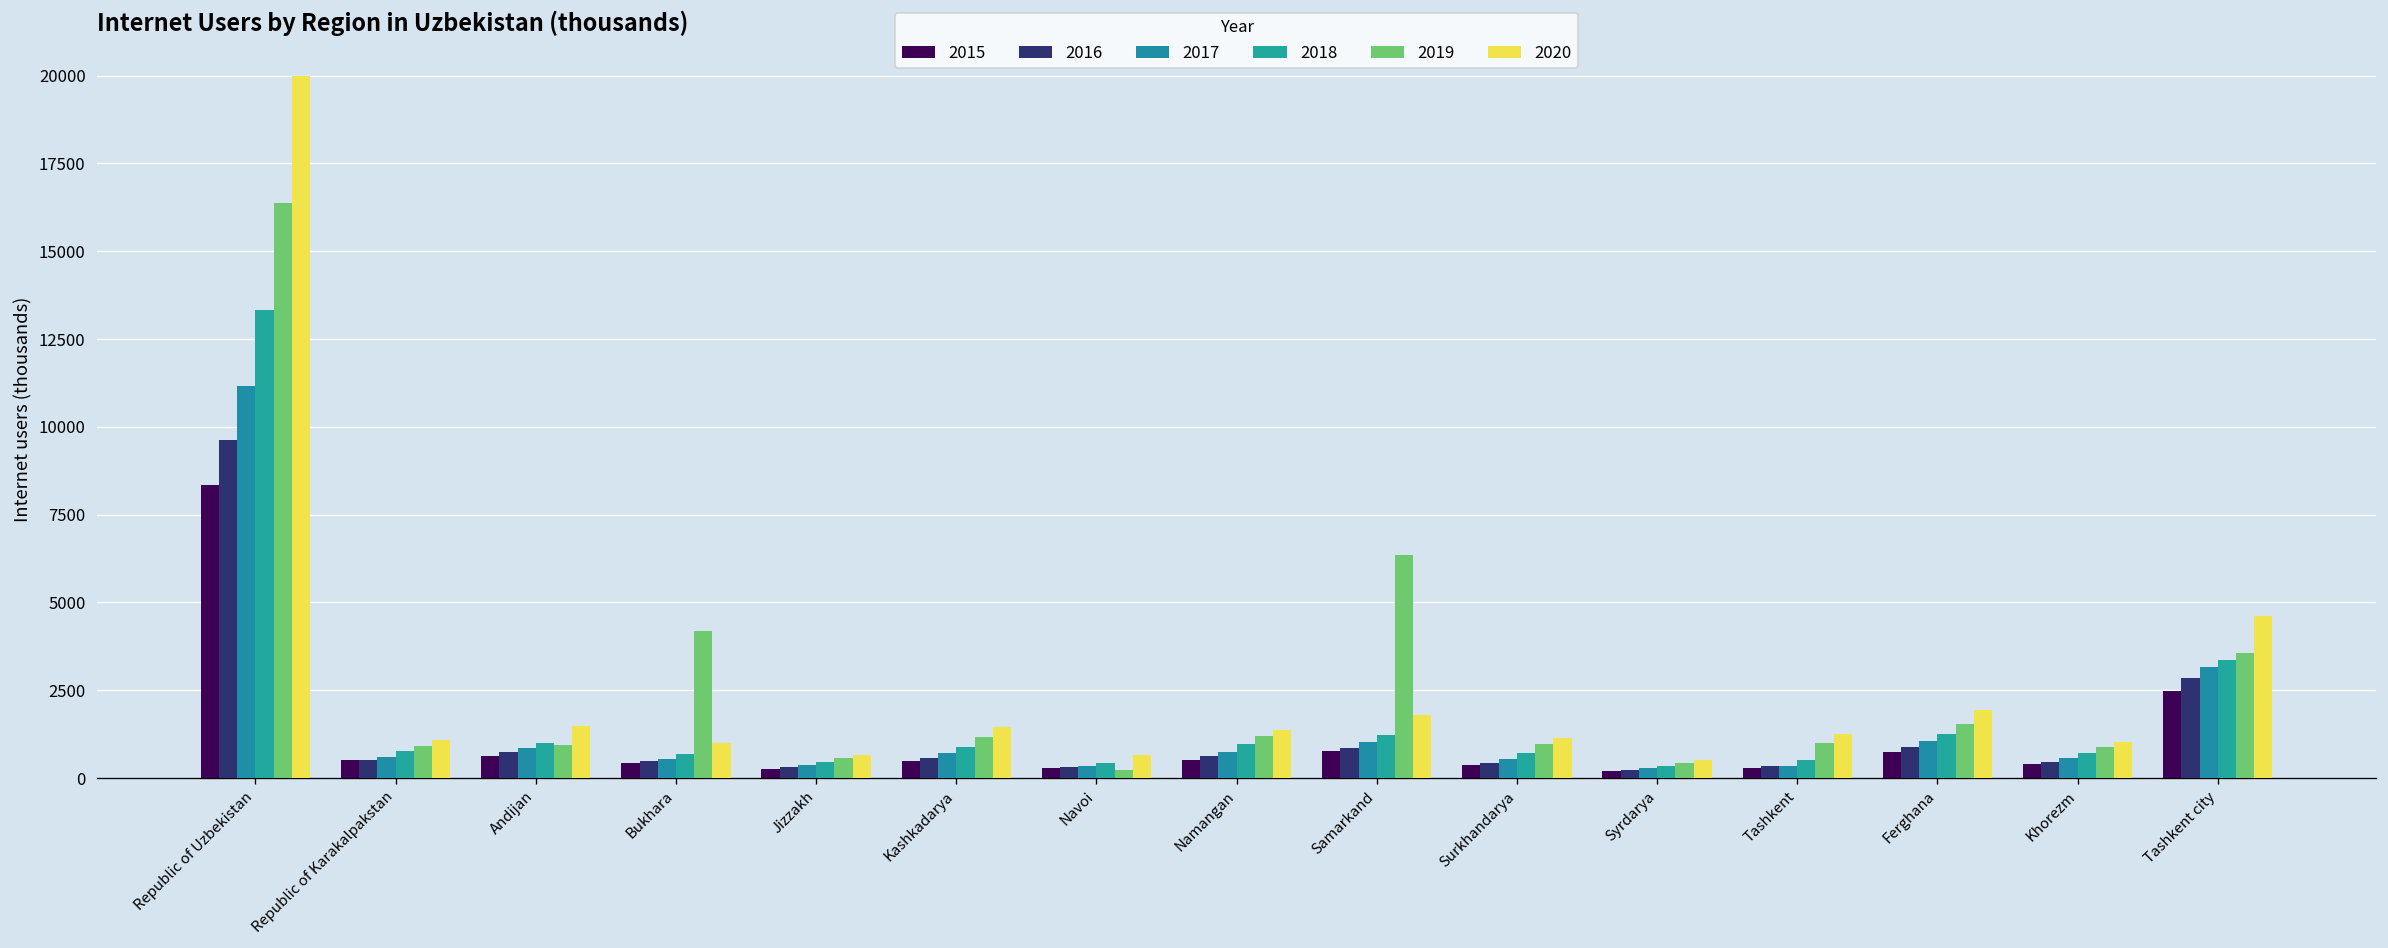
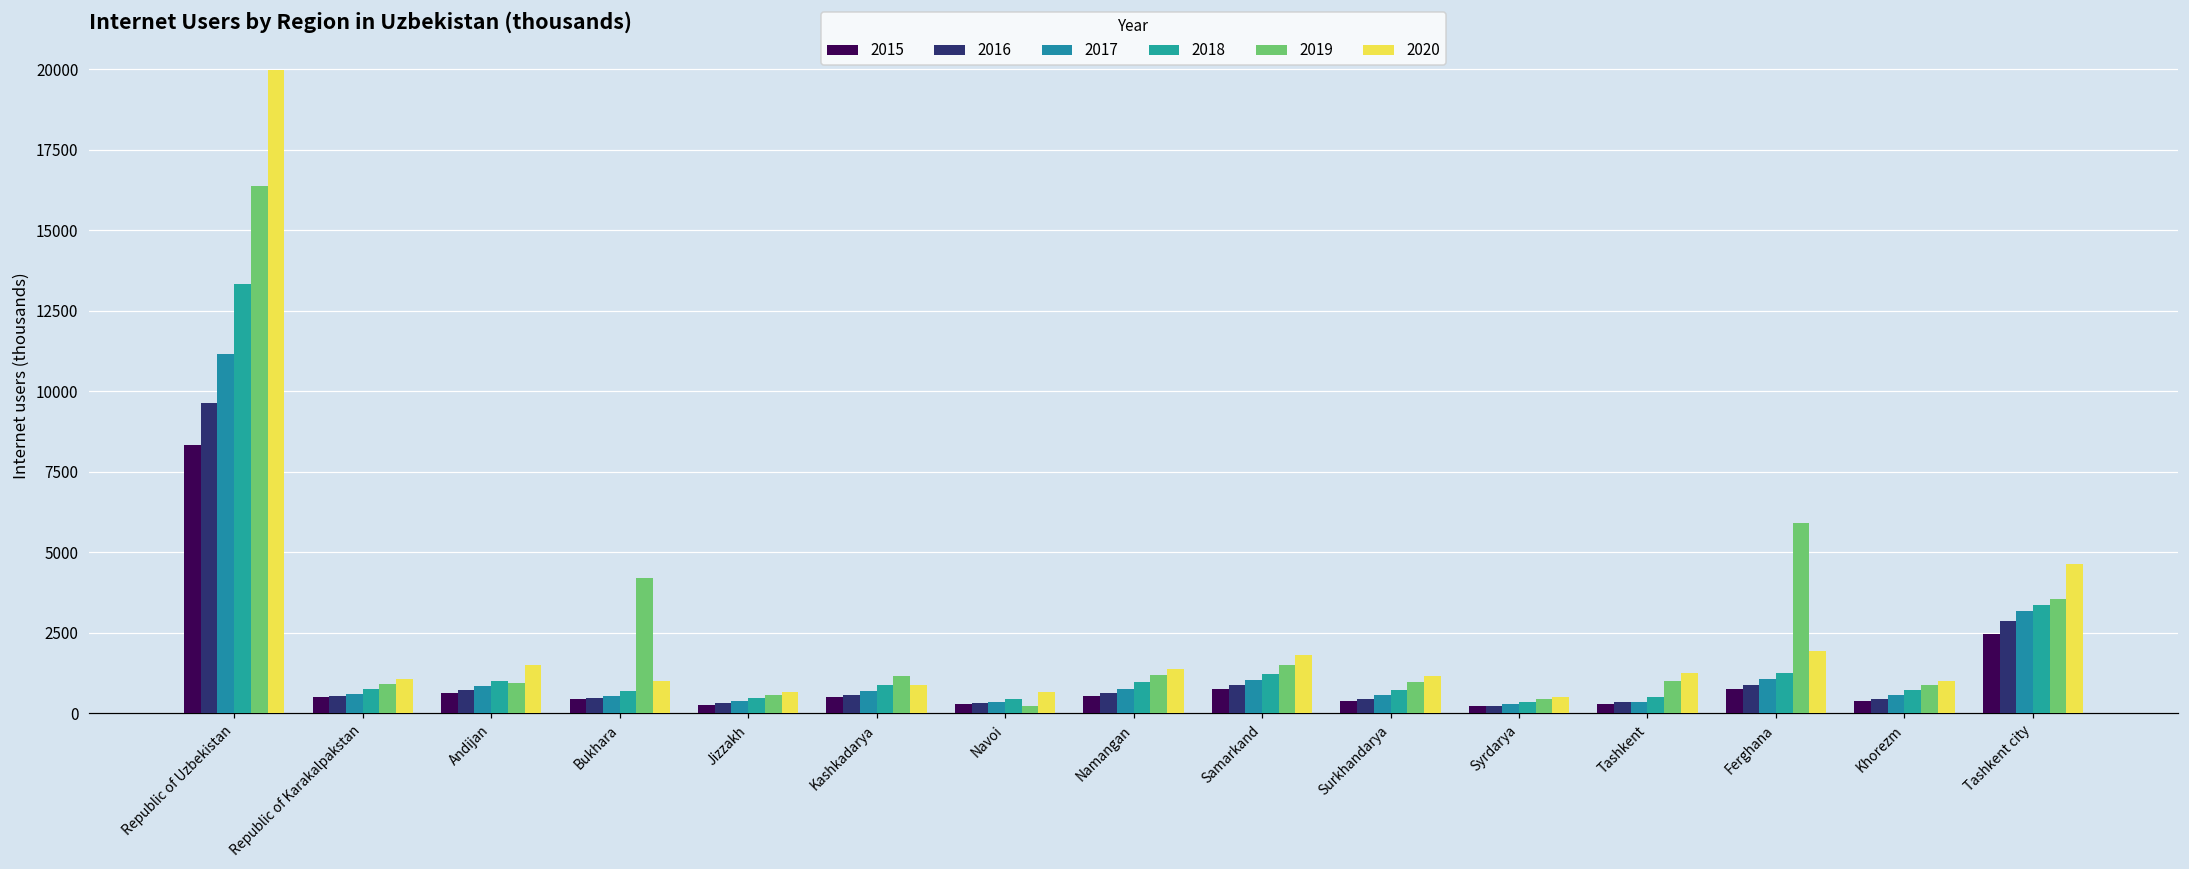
  {
    "2019": {
      "Republic of Uzbekistan": 16400,
      "Republic of Karakalpakstan": 900,
      "Andijan": 900,
      "Bukhara": 4200,
      "Jizzakh": 600,
      "Kashkadarya": 1200,
      "Navoi": 200,
      "Namangan": 1200,
-     "Samarkand": 6400,
+     "Samarkand": 1500,
      "Surkhandarya": 1000,
      "Syrdarya": 400,
      "Tashkent": 1000,
-     "Ferghana": 1600,
+     "Ferghana": 5900,
      "Khorezm": 900,
      "Tashkent city": 3600
    },
    "2020": {
      "Republic of Uzbekistan": 20000,
      "Republic of Karakalpakstan": 1100,
      "Andijan": 1500,
      "Bukhara": 1000,
      "Jizzakh": 700,
-     "Kashkadarya": 1400,
+     "Kashkadarya": 900,
      "Navoi": 600,
      "Namangan": 1400,
      "Samarkand": 1800,
      "Surkhandarya": 1200,
      "Syrdarya": 500,
      "Tashkent": 1300,
      "Ferghana": 1900,
      "Khorezm": 1000,
      "Tashkent city": 4600
    }
  }
